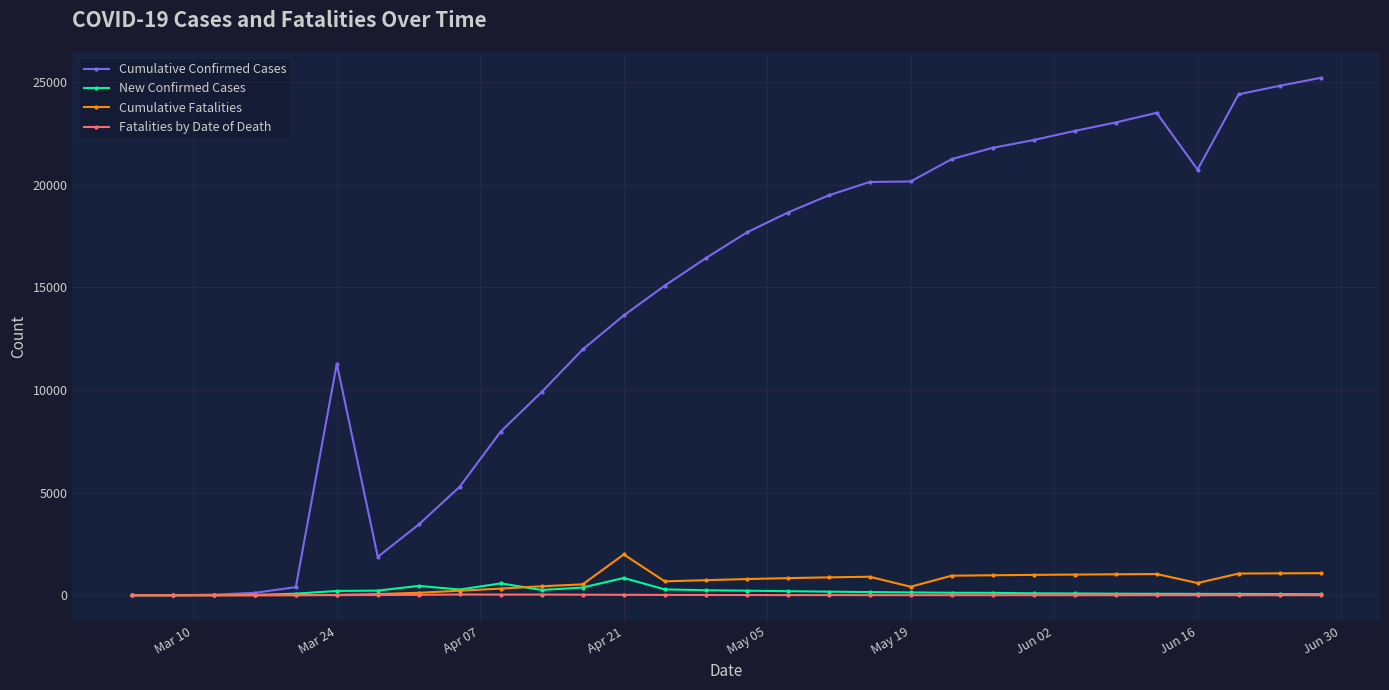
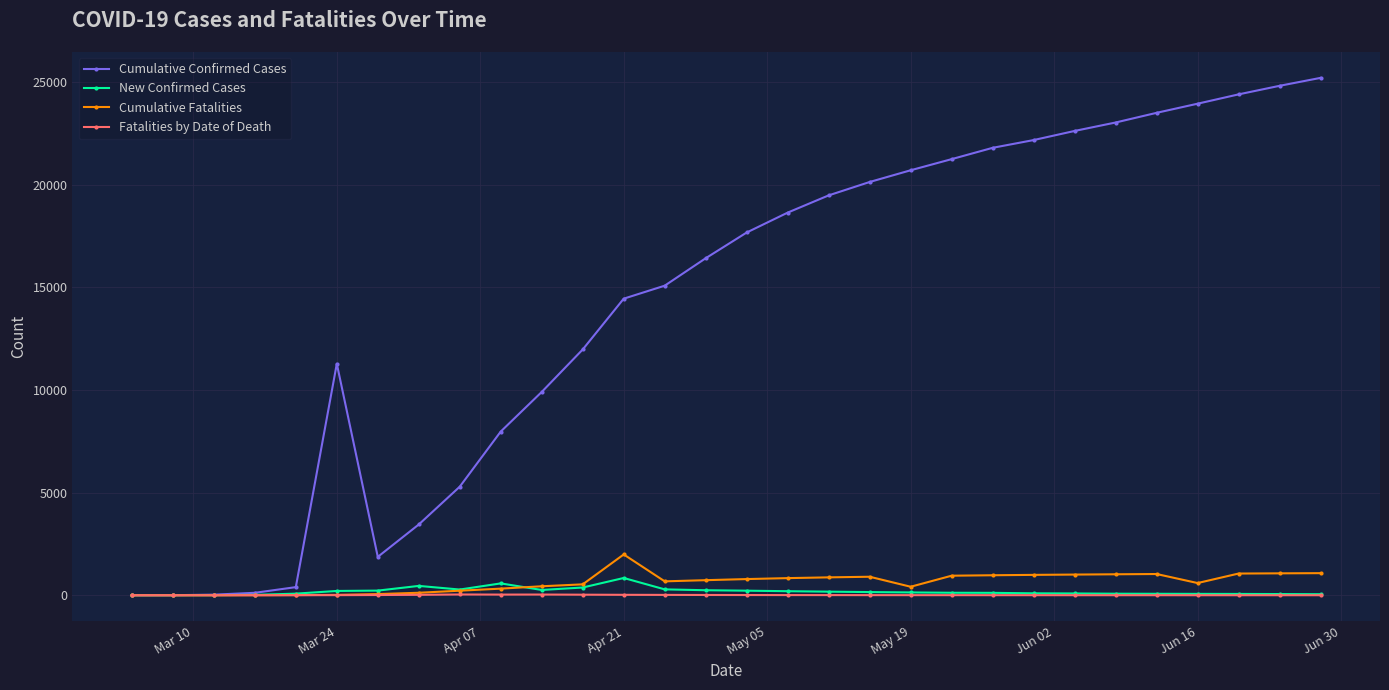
  {
    "Cumulative Confirmed Cases": {
      "Mar 24": 11300,
-     "Apr 21": 13600,
-     "May 19": 20200,
-     "Jun 16": 20700
+     "Apr 21": 14400,
+     "May 19": 20700,
+     "Jun 16": 23900
    },
    "New Confirmed Cases": {
      "Mar 24": 200,
      "Apr 21": 800,
      "May 19": 100
    },
    "Cumulative Fatalities": {
      "Apr 21": 2000,
      "May 19": 400,
      "Jun 16": 600
    },
    "Fatalities by Date of Death": {
      "Apr 21": 0,
      "May 19": 0
    }
  }
